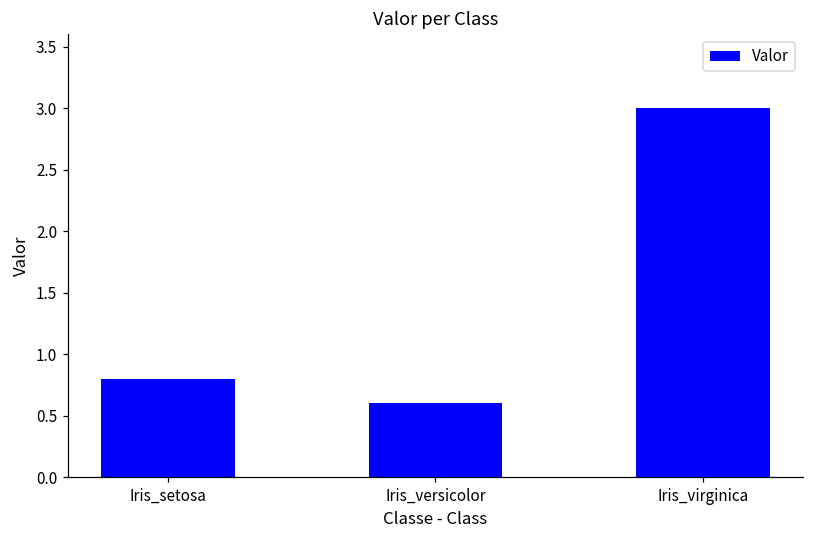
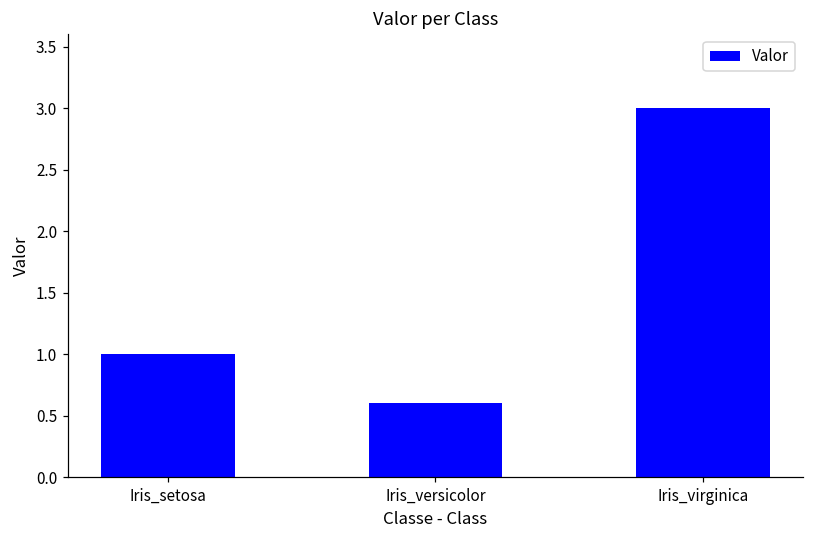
  {
-   "Iris_setosa": 0.8,
+   "Iris_setosa": 1.0,
    "Iris_versicolor": 0.6,
    "Iris_virginica": 3.0
  }
